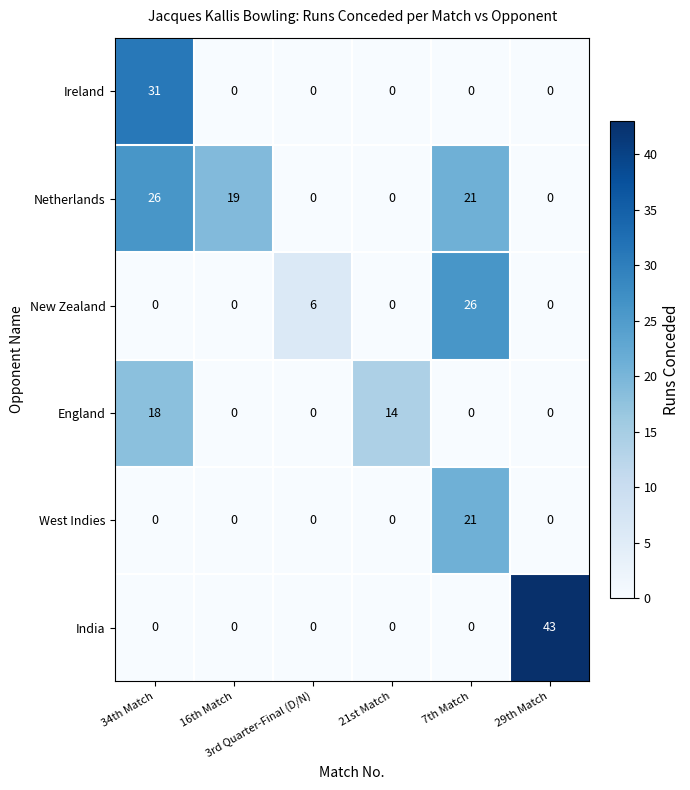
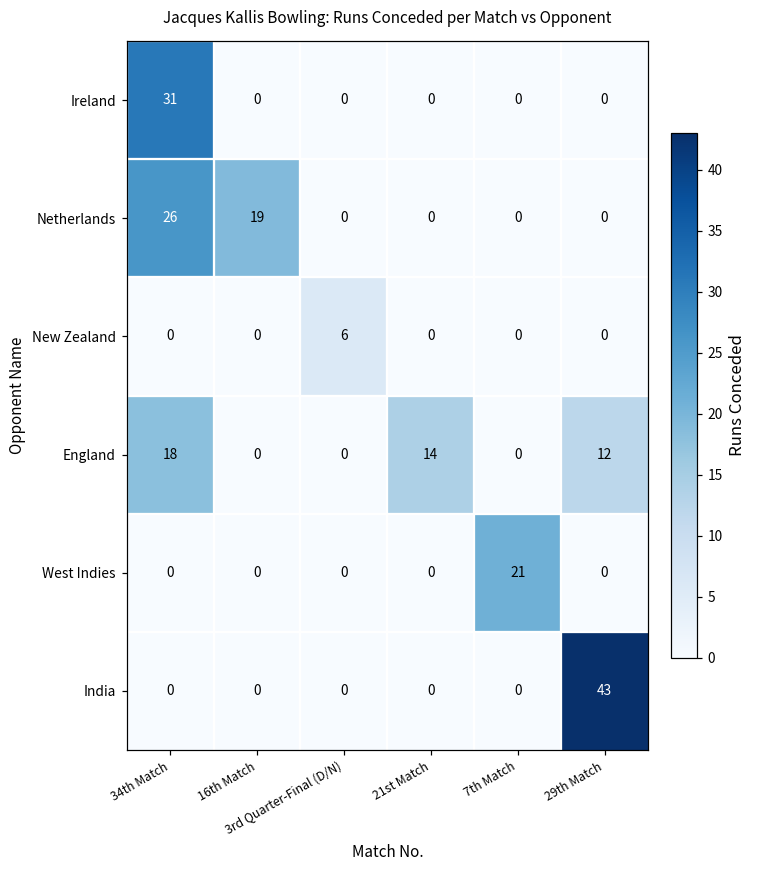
  {
    "Ireland": {
      "34th Match": 31,
      "16th Match": 0,
      "3rd Quarter-Final (D/N)": 0,
      "21st Match": 0,
      "7th Match": 0,
      "29th Match": 0
    },
    "Netherlands": {
      "34th Match": 26,
      "16th Match": 19,
      "3rd Quarter-Final (D/N)": 0,
      "21st Match": 0,
-     "7th Match": 21,
+     "7th Match": 0,
      "29th Match": 0
    },
    "New Zealand": {
      "34th Match": 0,
      "16th Match": 0,
      "3rd Quarter-Final (D/N)": 6,
      "21st Match": 0,
-     "7th Match": 26,
+     "7th Match": 0,
      "29th Match": 0
    },
    "England": {
      "34th Match": 18,
      "16th Match": 0,
      "3rd Quarter-Final (D/N)": 0,
      "21st Match": 14,
      "7th Match": 0,
-     "29th Match": 0
+     "29th Match": 12
    },
    "West Indies": {
      "34th Match": 0,
      "16th Match": 0,
      "3rd Quarter-Final (D/N)": 0,
      "21st Match": 0,
      "7th Match": 21,
      "29th Match": 0
    },
    "India": {
      "34th Match": 0,
      "16th Match": 0,
      "3rd Quarter-Final (D/N)": 0,
      "21st Match": 0,
      "7th Match": 0,
      "29th Match": 43
    }
  }
